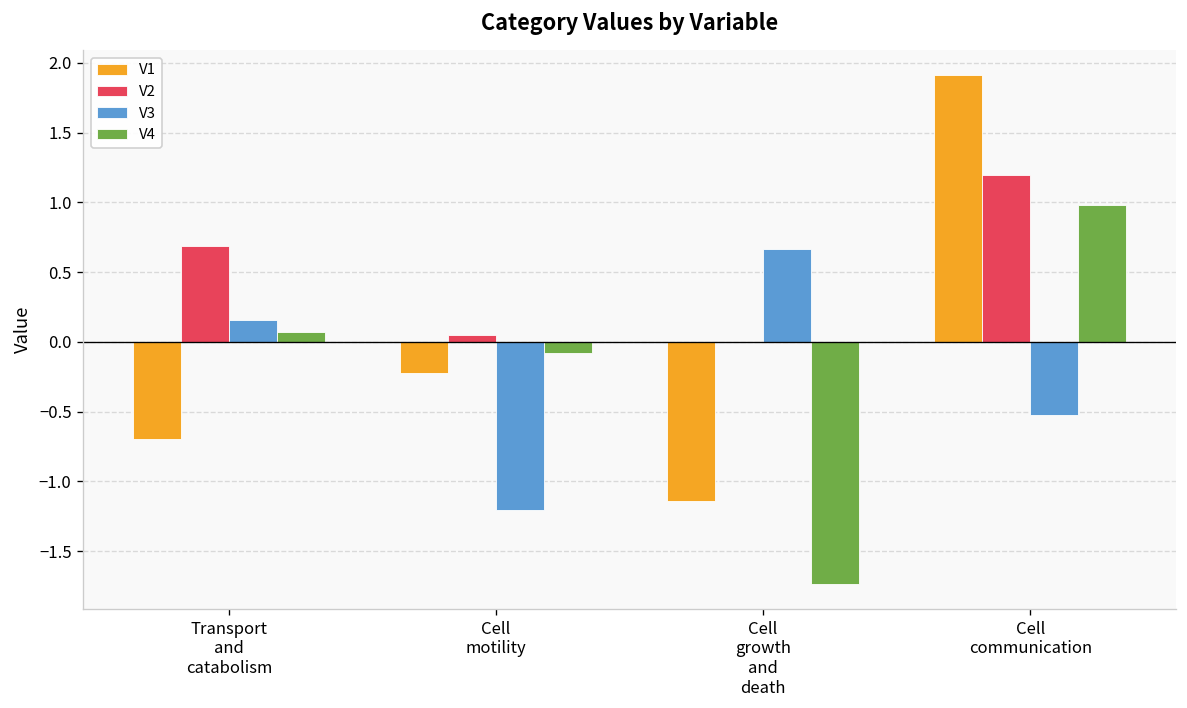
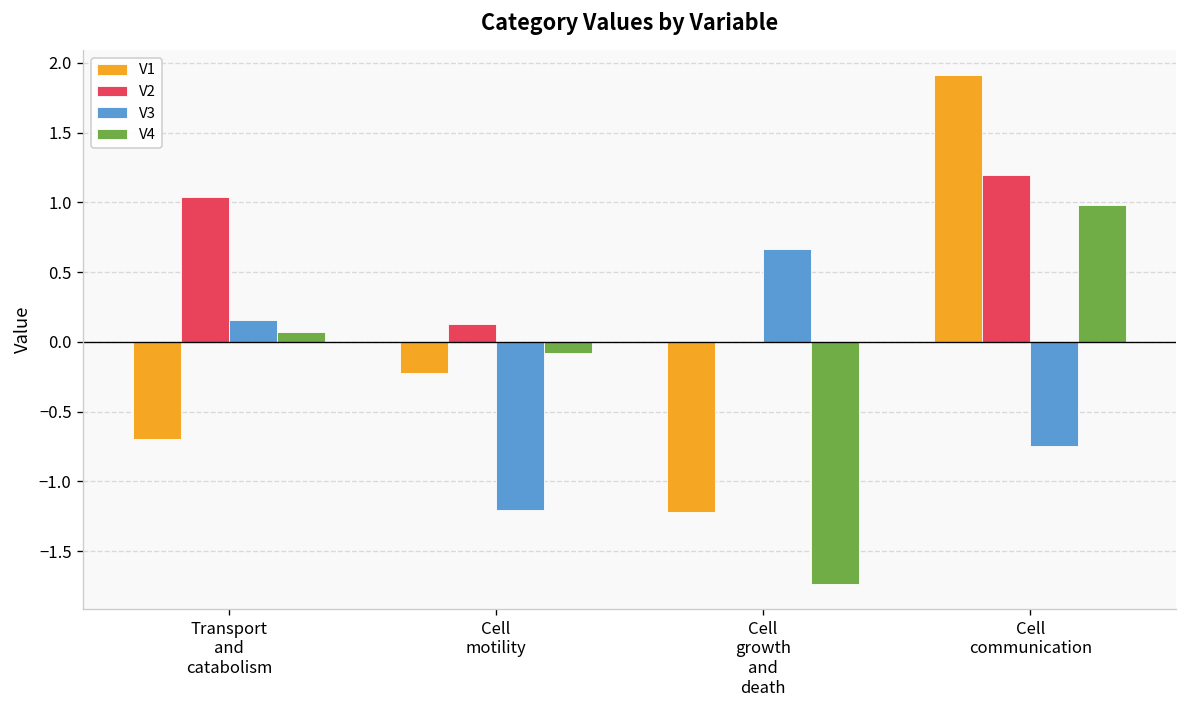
  {
    "V1": {
      "Transport and catabolism": -0.70,
      "Cell motility": -0.22,
-     "Cell growth and death": -1.14,
+     "Cell growth and death": -1.22,
      "Cell communication": 1.91
    },
    "V2": {
-     "Transport and catabolism": 0.68,
-     "Cell motility": 0.05,
+     "Transport and catabolism": 1.04,
+     "Cell motility": 0.13,
      "Cell communication": 1.19
    },
    "V3": {
      "Transport and catabolism": 0.16,
      "Cell motility": -1.21,
      "Cell growth and death": 0.67,
-     "Cell communication": -0.53
+     "Cell communication": -0.74
    },
    "V4": {
      "Transport and catabolism": 0.07,
      "Cell motility": -0.08,
      "Cell growth and death": -1.73,
      "Cell communication": 0.98
    }
  }
